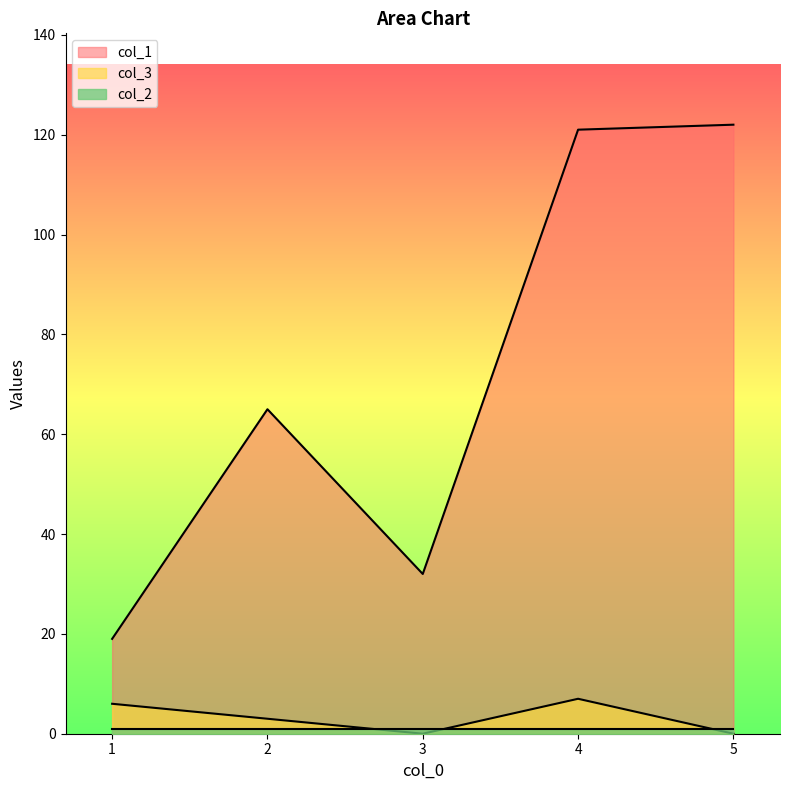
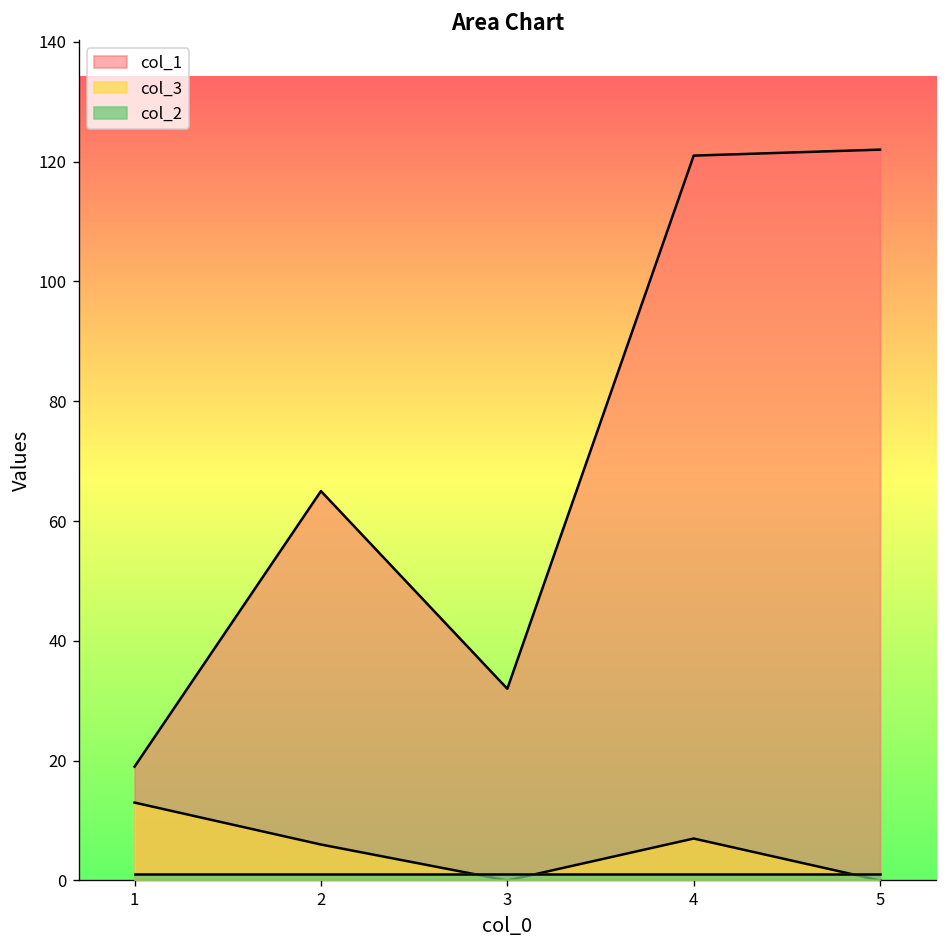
  {
    "col_1": {
      "1": 19,
      "2": 65,
      "3": 32,
      "4": 121,
      "5": 122
    },
    "col_3": {
-     "1": 6,
-     "2": 3,
+     "1": 13,
+     "2": 6,
      "3": 0,
      "4": 7,
      "5": 0
    },
    "col_2": {
      "1": 1,
      "2": 1,
      "3": 1,
      "4": 1,
      "5": 1
    }
  }
